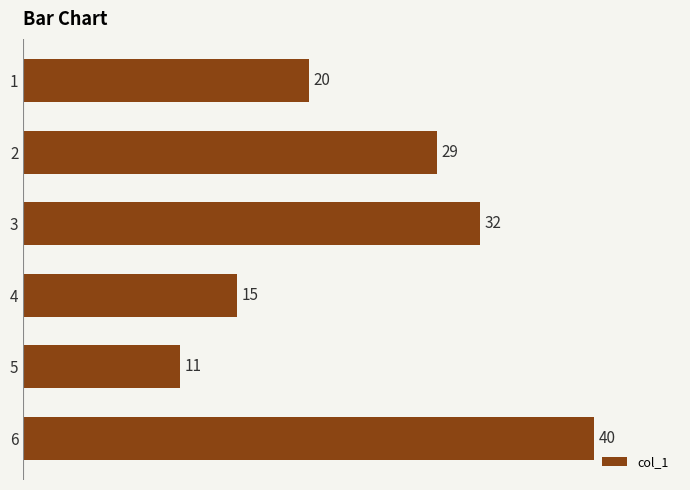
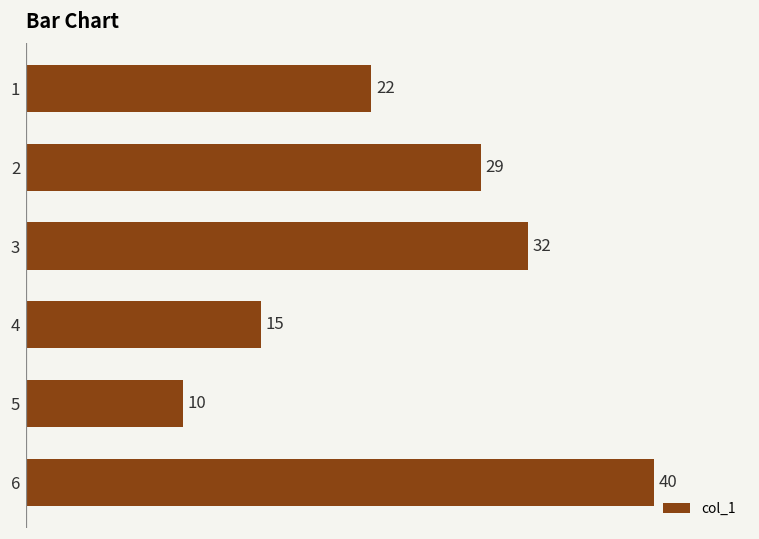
  {
-   "1": 20,
+   "1": 22,
    "2": 29,
    "3": 32,
    "4": 15,
-   "5": 11,
+   "5": 10,
    "6": 40
  }
